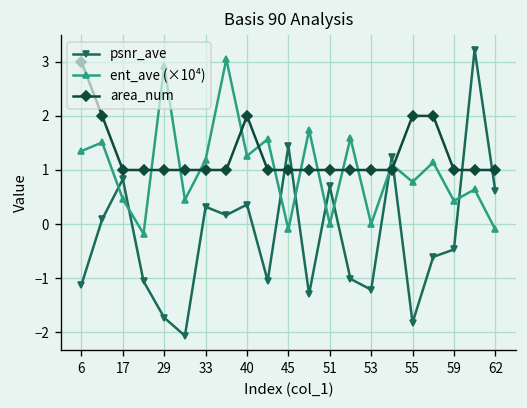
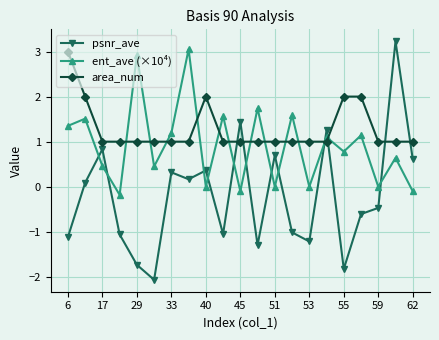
  {
    "ent_ave (×10⁴)": {
      "6": 1.4,
      "33": 1.2,
-     "40": 1.3,
+     "40": 0.0,
      "45": -0.1,
      "51": 0.0,
      "53": 0.0,
      "55": 0.8,
-     "59": 0.4,
+     "59": 0.0,
      "62": -0.1
    }
  }
